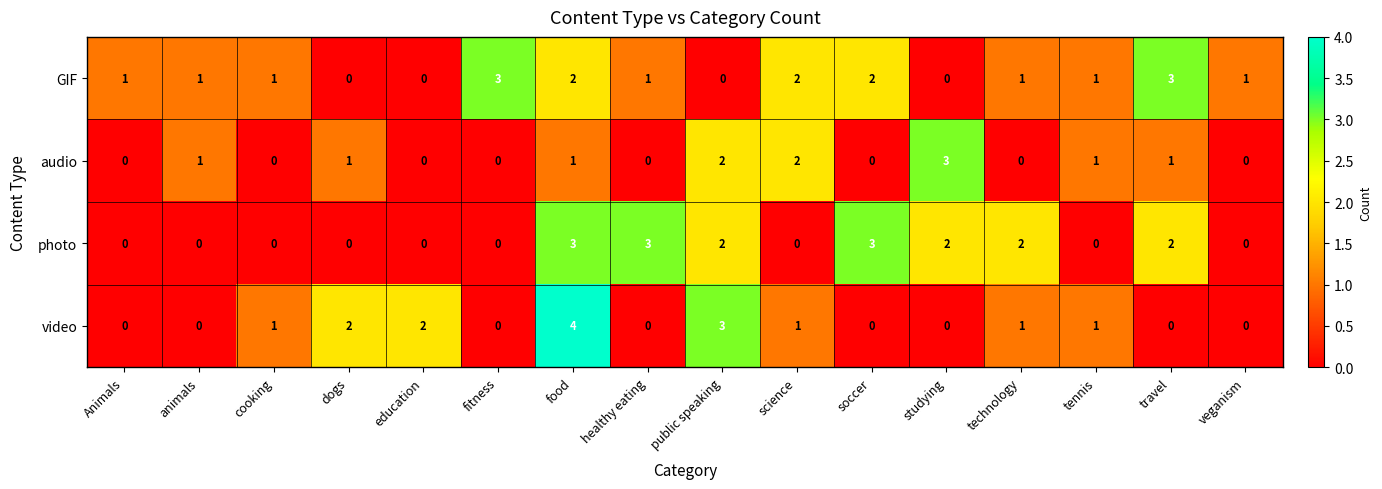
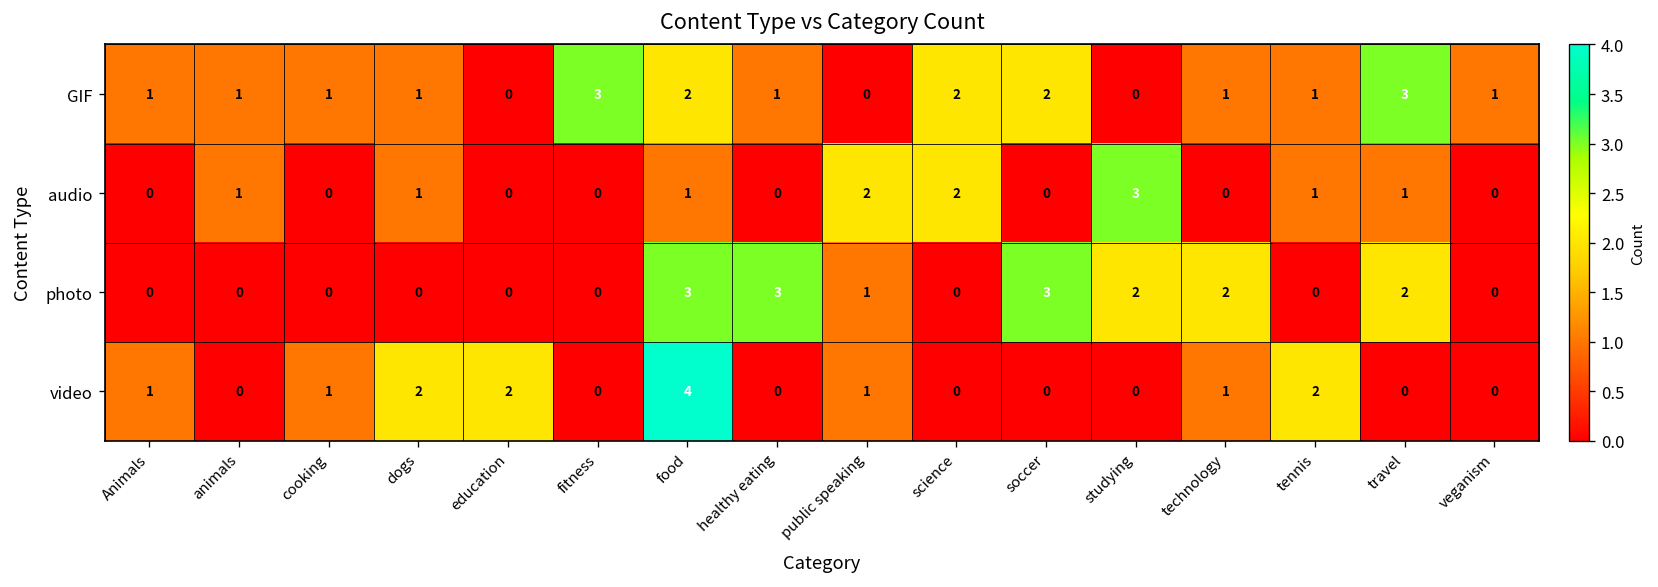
  {
    "GIF": {
      "Animals": 1,
      "animals": 1,
      "cooking": 1,
-     "dogs": 0,
+     "dogs": 1,
      "education": 0,
      "fitness": 3,
      "food": 2,
      "healthy eating": 1,
      "public speaking": 0,
      "science": 2,
      "soccer": 2,
      "studying": 0,
      "technology": 1,
      "tennis": 1,
      "travel": 3,
      "veganism": 1
    },
    "audio": {
      "Animals": 0,
      "animals": 1,
      "cooking": 0,
      "dogs": 1,
      "education": 0,
      "fitness": 0,
      "food": 1,
      "healthy eating": 0,
      "public speaking": 2,
      "science": 2,
      "soccer": 0,
      "studying": 3,
      "technology": 0,
      "tennis": 1,
      "travel": 1,
      "veganism": 0
    },
    "photo": {
      "Animals": 0,
      "animals": 0,
      "cooking": 0,
      "dogs": 0,
      "education": 0,
      "fitness": 0,
      "food": 3,
      "healthy eating": 3,
-     "public speaking": 2,
+     "public speaking": 1,
      "science": 0,
      "soccer": 3,
      "studying": 2,
      "technology": 2,
      "tennis": 0,
      "travel": 2,
      "veganism": 0
    },
    "video": {
-     "Animals": 0,
+     "Animals": 1,
      "animals": 0,
      "cooking": 1,
      "dogs": 2,
      "education": 2,
      "fitness": 0,
      "food": 4,
      "healthy eating": 0,
-     "public speaking": 3,
-     "science": 1,
+     "public speaking": 1,
+     "science": 0,
      "soccer": 0,
      "studying": 0,
      "technology": 1,
-     "tennis": 1,
+     "tennis": 2,
      "travel": 0,
      "veganism": 0
    }
  }
